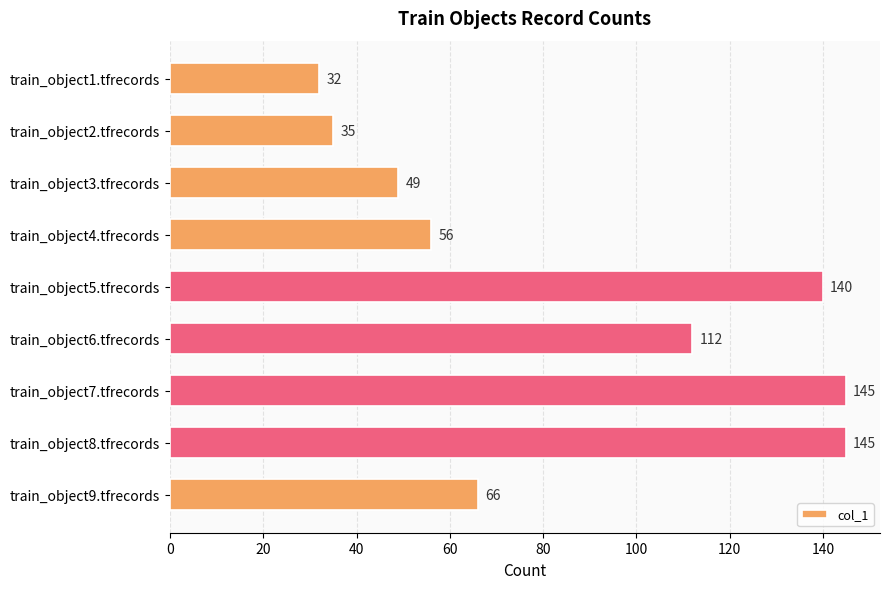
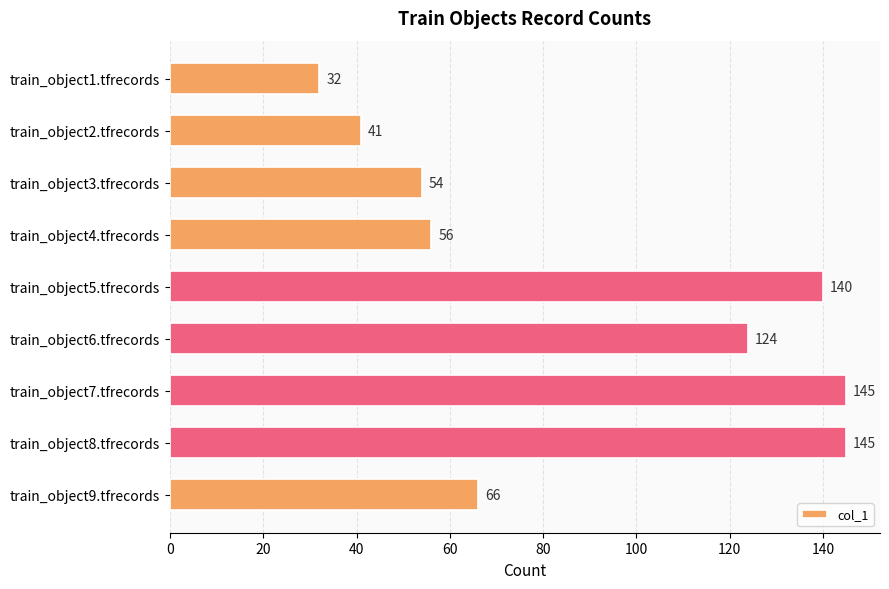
  {
    "train_object1.tfrecords": 32,
-   "train_object2.tfrecords": 35,
-   "train_object3.tfrecords": 49,
+   "train_object2.tfrecords": 41,
+   "train_object3.tfrecords": 54,
    "train_object4.tfrecords": 56,
    "train_object5.tfrecords": 140,
-   "train_object6.tfrecords": 112,
+   "train_object6.tfrecords": 124,
    "train_object7.tfrecords": 145,
    "train_object8.tfrecords": 145,
    "train_object9.tfrecords": 66
  }
